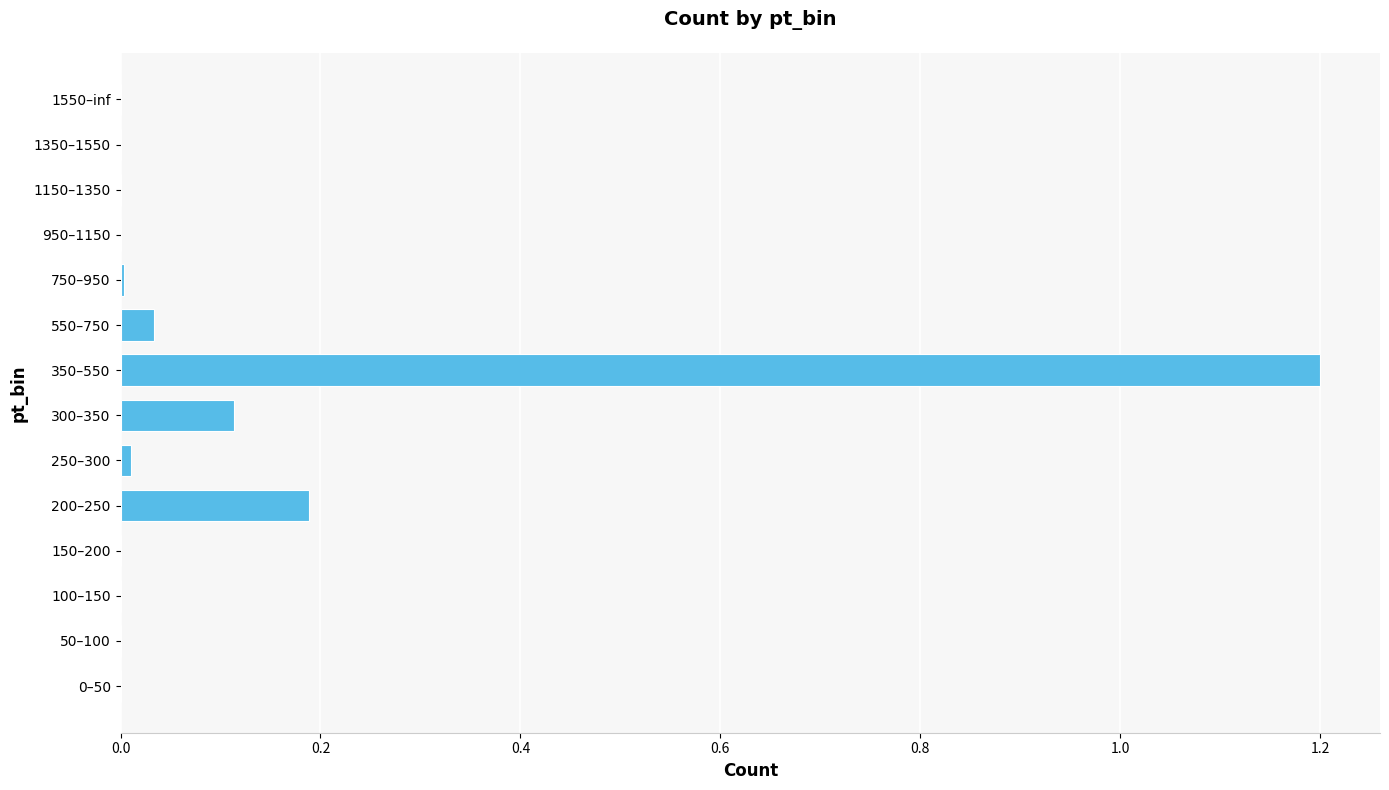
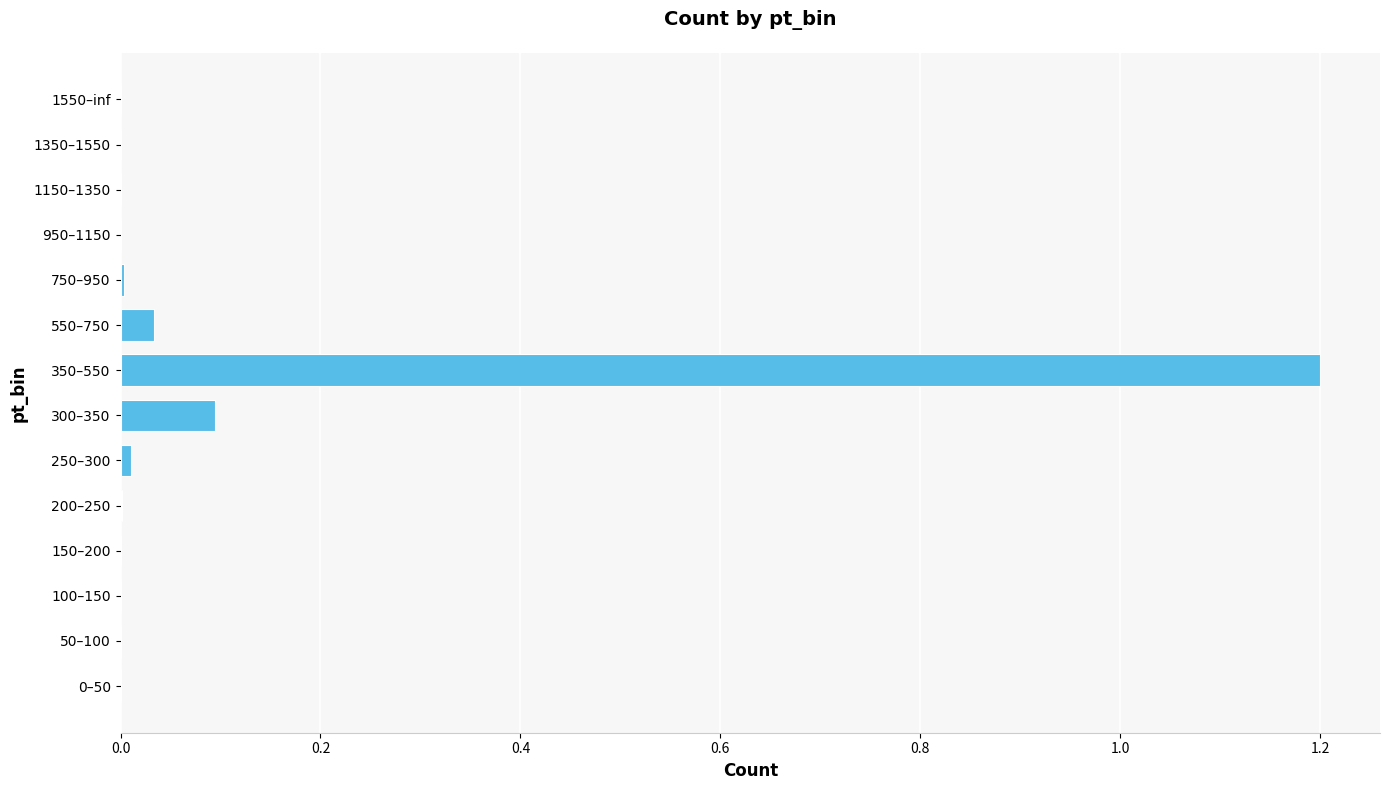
  {
    "1550–inf": 0.00,
    "1350–1550": 0.00,
    "1150–1350": 0.00,
    "950–1150": 0.00,
    "750–950": 0.00,
    "550–750": 0.03,
    "350–550": 1.20,
-   "300–350": 0.11,
+   "300–350": 0.09,
    "250–300": 0.01,
-   "200–250": 0.19,
+   "200–250": 0.00,
    "150–200": 0.00,
    "100–150": 0.00,
    "50–100": 0.00,
    "0–50": 0.00
  }
